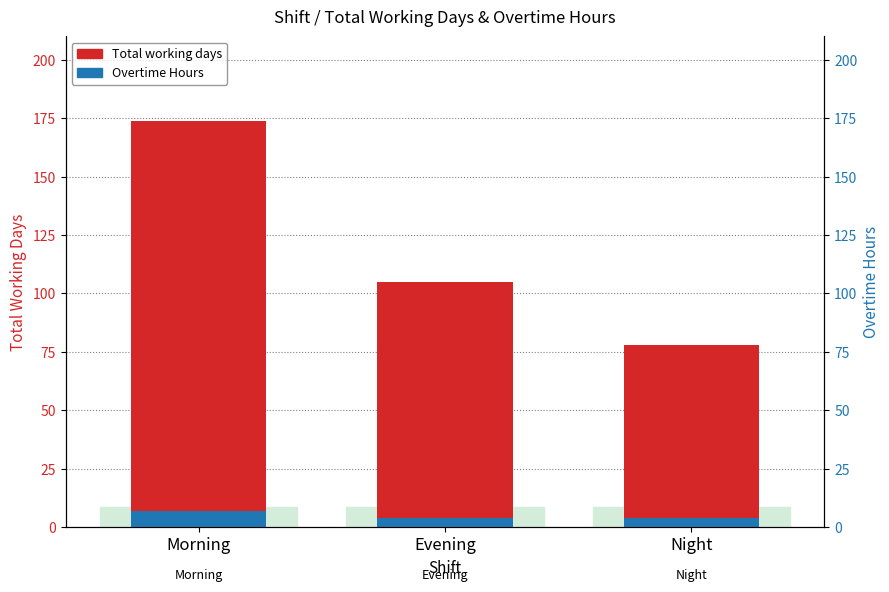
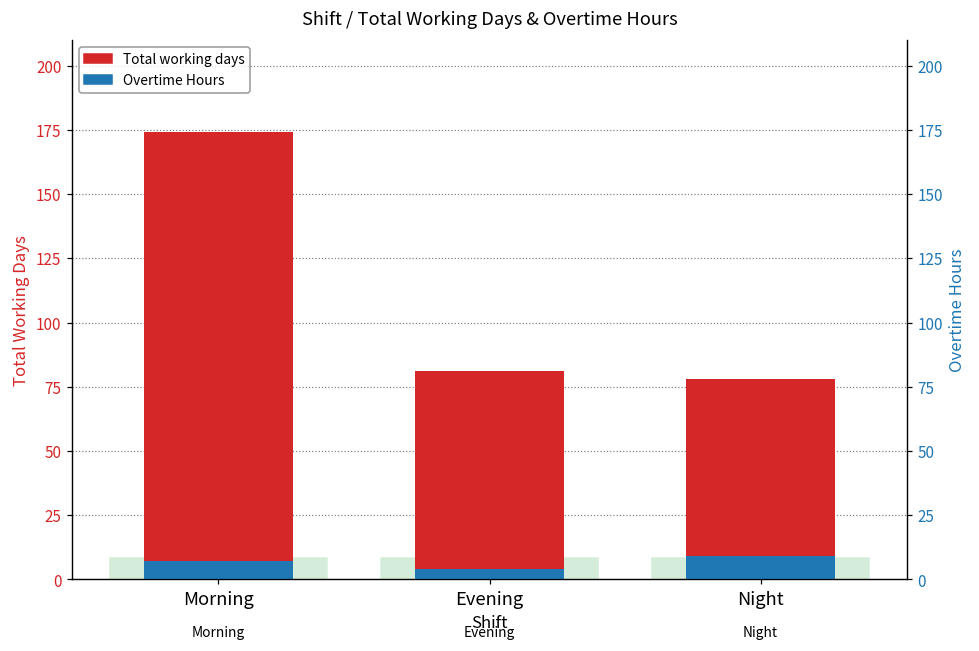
  {
    "Total working days": {
      "Morning": 174,
-     "Evening": 105,
+     "Evening": 81,
      "Night": 78
    },
    "Overtime Hours": {
-     "Night": 4
+     "Night": 9
    }
  }
